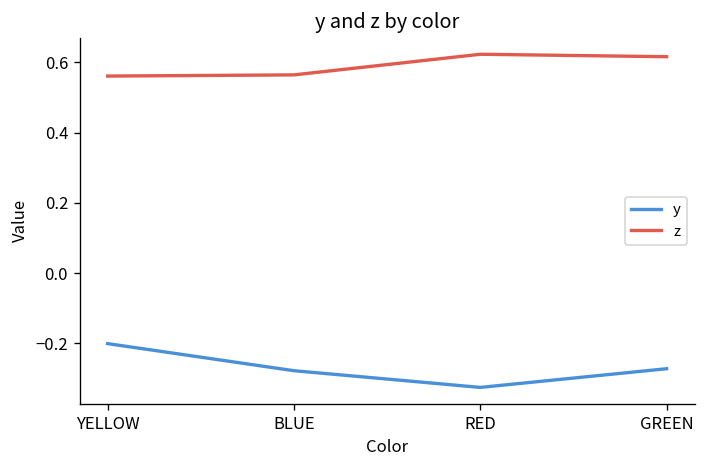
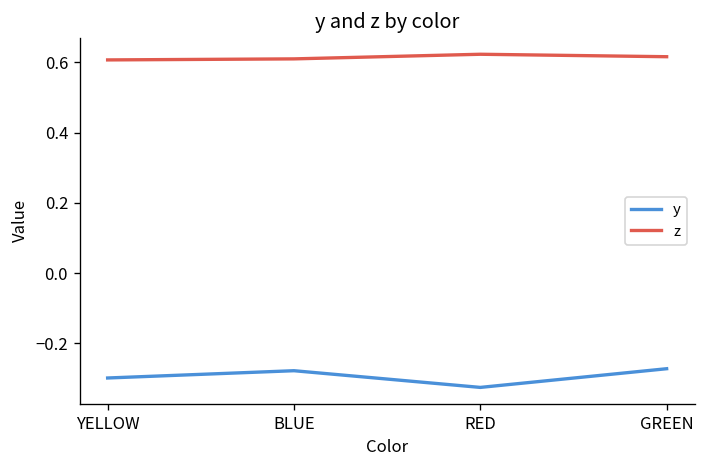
  {
    "y": {
-     "YELLOW": -0.20,
+     "YELLOW": -0.30,
      "BLUE": -0.28,
      "RED": -0.33,
      "GREEN": -0.27
    },
    "z": {
-     "YELLOW": 0.56,
-     "BLUE": 0.56,
+     "YELLOW": 0.61,
+     "BLUE": 0.61,
      "RED": 0.62,
      "GREEN": 0.62
    }
  }
